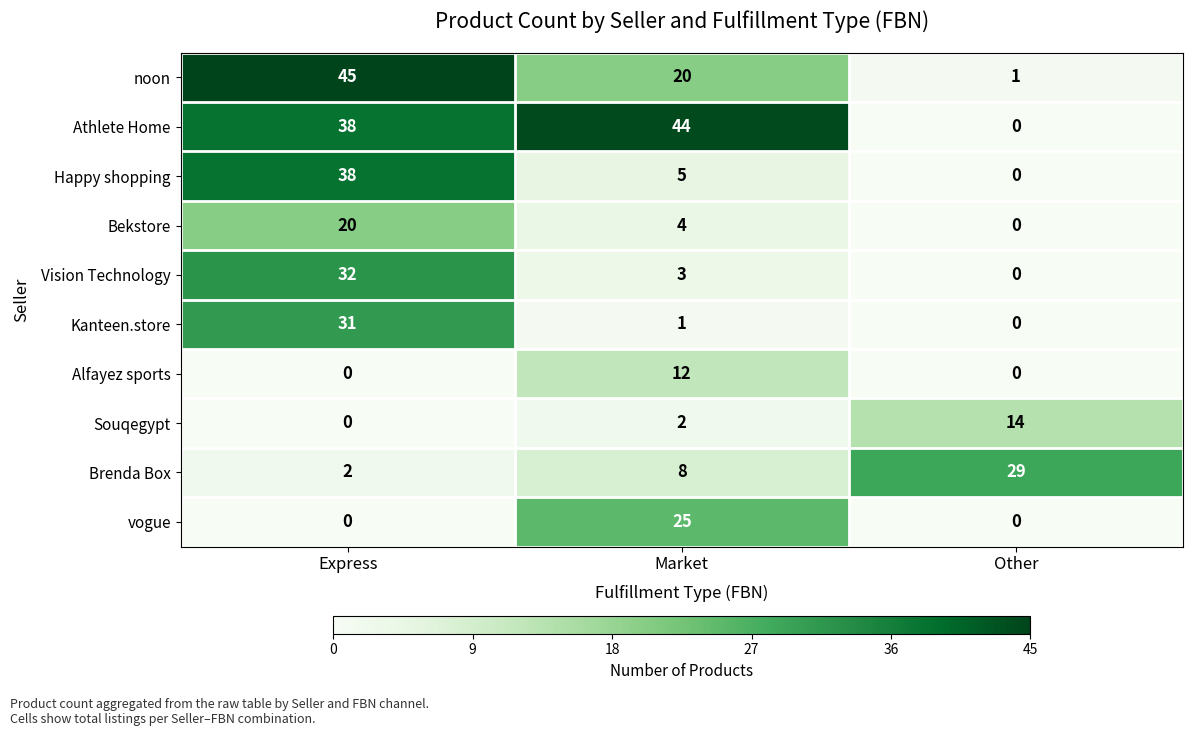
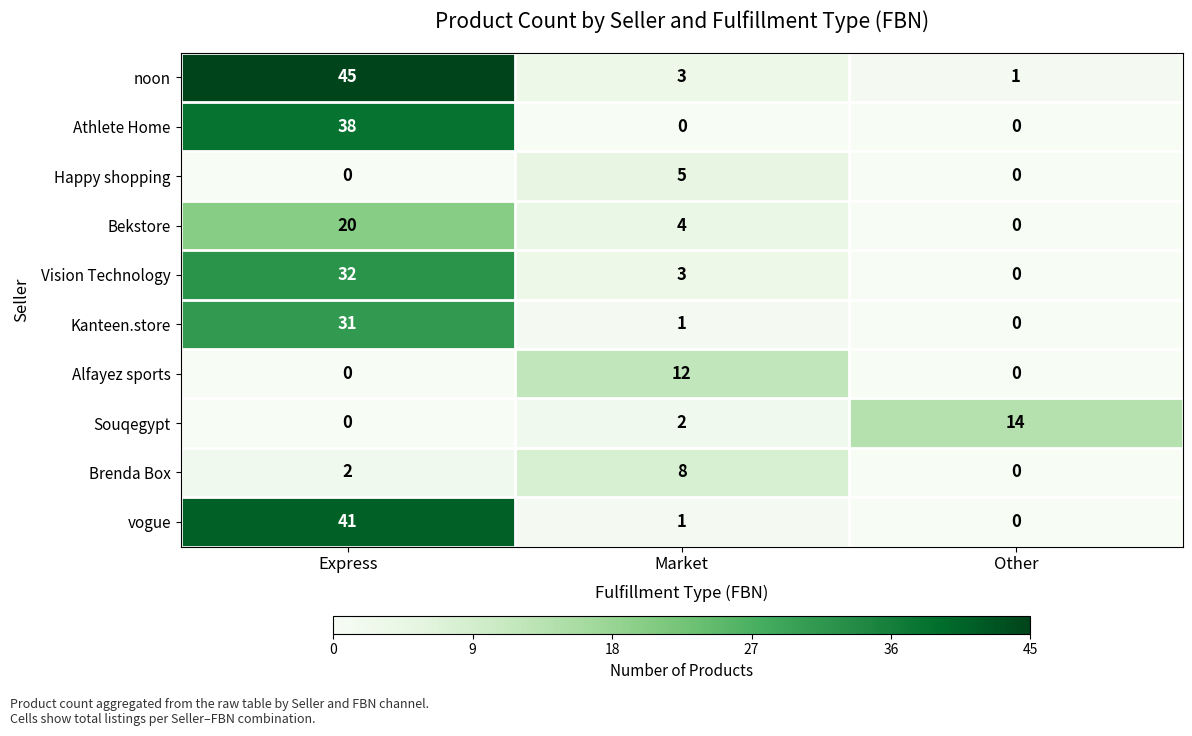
  {
    "noon": {
      "Express": 45,
-     "Market": 20,
+     "Market": 3,
      "Other": 1
    },
    "Athlete Home": {
      "Express": 38,
-     "Market": 44,
+     "Market": 0,
      "Other": 0
    },
    "Happy shopping": {
-     "Express": 38,
+     "Express": 0,
      "Market": 5,
      "Other": 0
    },
    "Bekstore": {
      "Express": 20,
      "Market": 4,
      "Other": 0
    },
    "Vision Technology": {
      "Express": 32,
      "Market": 3,
      "Other": 0
    },
    "Kanteen.store": {
      "Express": 31,
      "Market": 1,
      "Other": 0
    },
    "Alfayez sports": {
      "Express": 0,
      "Market": 12,
      "Other": 0
    },
    "Souqegypt": {
      "Express": 0,
      "Market": 2,
      "Other": 14
    },
    "Brenda Box": {
      "Express": 2,
      "Market": 8,
-     "Other": 29
+     "Other": 0
    },
    "vogue": {
-     "Express": 0,
-     "Market": 25,
+     "Express": 41,
+     "Market": 1,
      "Other": 0
    }
  }
